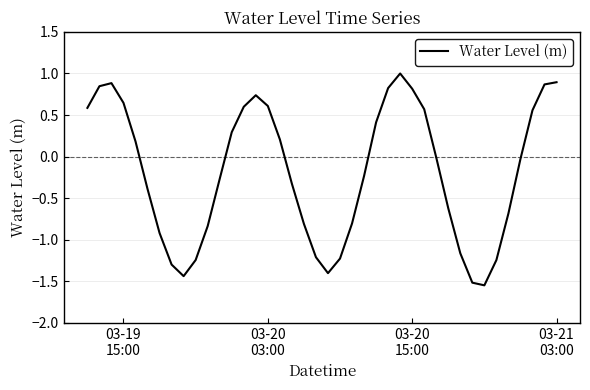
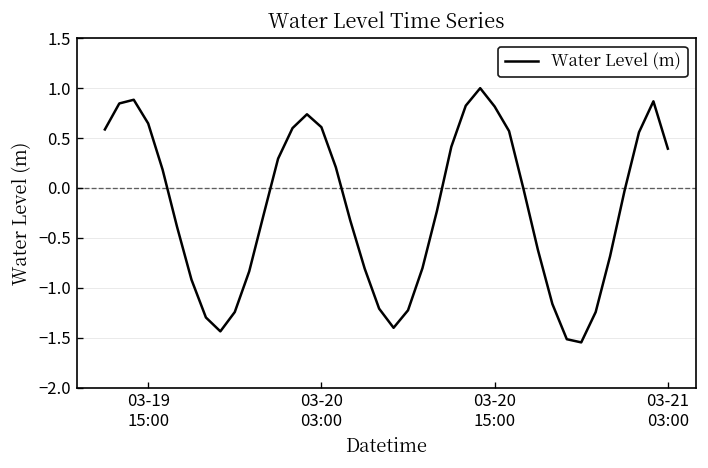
  {
    "03-19 15:00": 0.6,
    "03-20 03:00": 0.6,
    "03-20 15:00": 0.8,
-   "03-21 03:00": 0.9
+   "03-21 03:00": 0.4
  }
